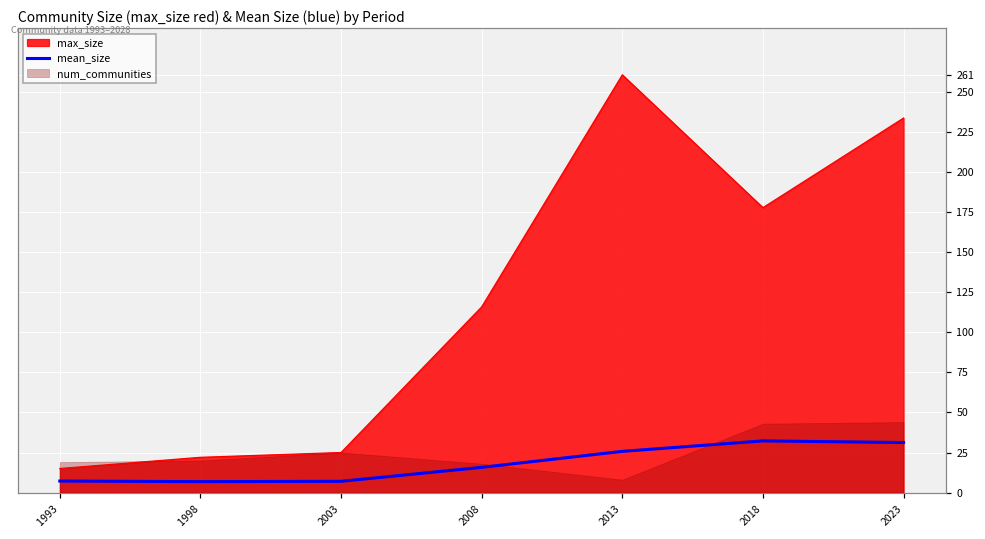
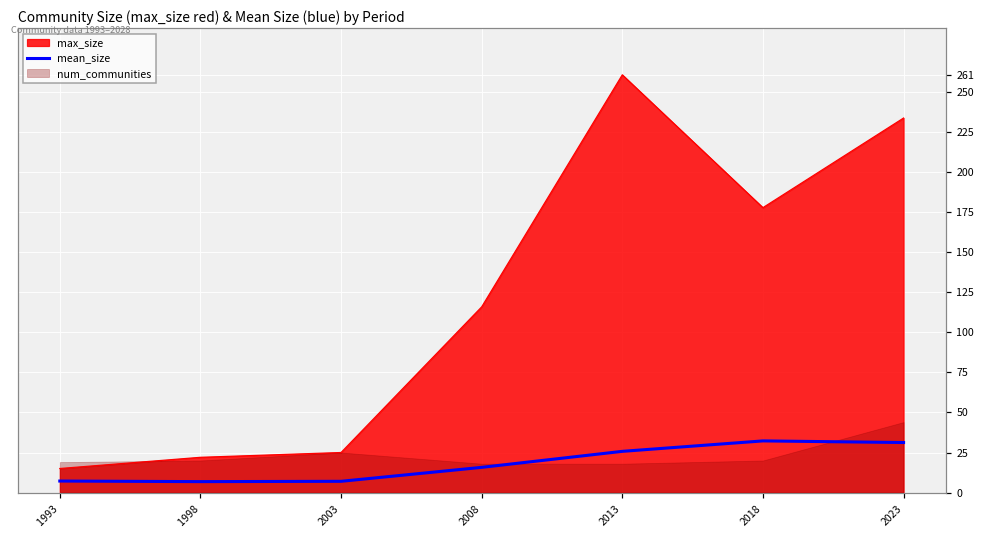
  {
    "max_size": {
      "1993": 15,
      "1998": 22,
      "2008": 116,
      "2013": 261,
      "2018": 178,
      "2023": 234
    },
    "mean_size": {
      "1993": 7,
      "1998": 7,
      "2003": 7,
      "2008": 16,
      "2013": 26,
      "2018": 32,
      "2023": 31
    },
    "num_communities": {
      "1993": 19,
      "1998": 20,
      "2008": 18,
-     "2013": 8,
-     "2018": 43,
+     "2013": 18,
+     "2018": 20,
      "2023": 44
    }
  }
